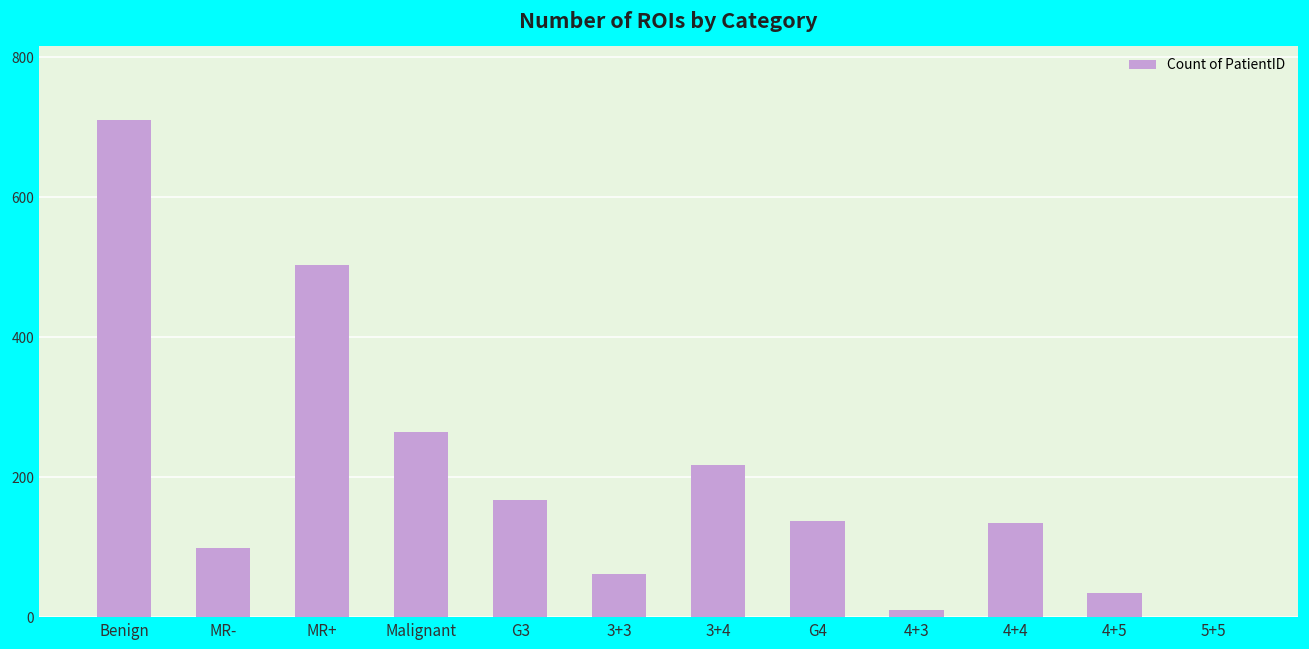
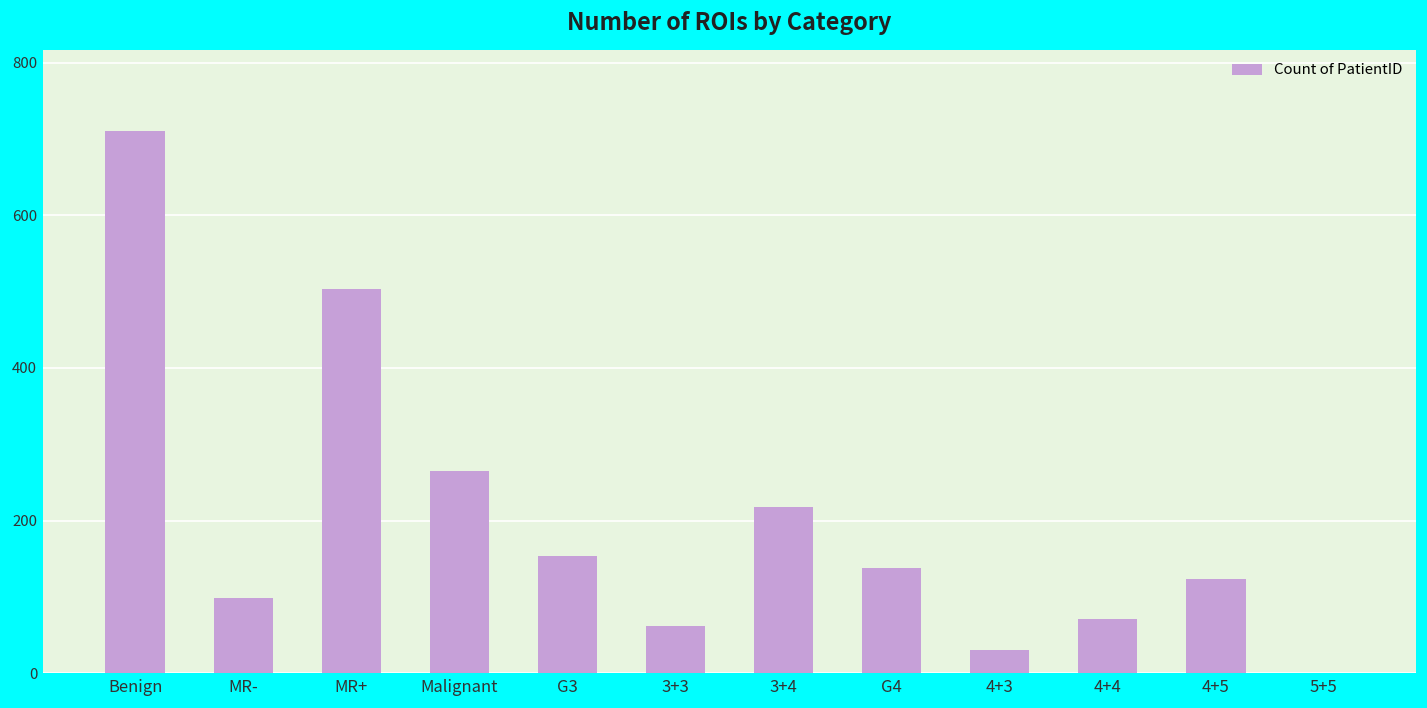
  {
    "Benign": 710,
    "MR-": 100,
    "MR+": 500,
    "Malignant": 270,
-   "G3": 170,
+   "G3": 150,
    "3+3": 60,
    "3+4": 220,
    "G4": 140,
-   "4+3": 10,
-   "4+4": 140,
-   "4+5": 40
+   "4+3": 30,
+   "4+4": 70,
+   "4+5": 120
  }
